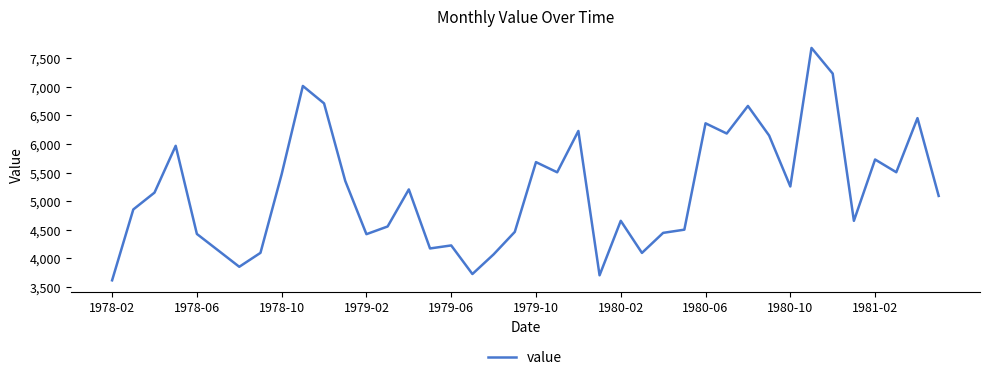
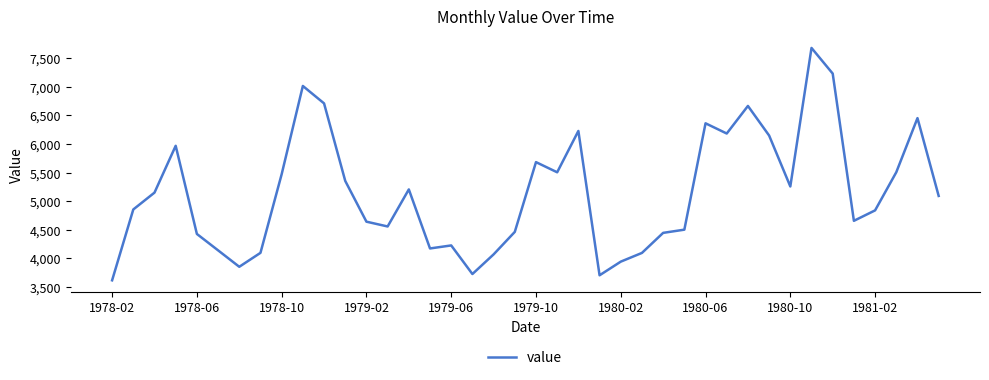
  {
    "1978-02": "3,600",
    "1978-06": "4,400",
    "1978-10": "5,500",
-   "1979-02": "4,400",
+   "1979-02": "4,600",
    "1979-06": "4,200",
    "1979-10": "5,700",
-   "1980-02": "4,700",
+   "1980-02": "3,900",
    "1980-06": "6,400",
    "1980-10": "5,300",
-   "1981-02": "5,700"
+   "1981-02": "4,800"
  }
